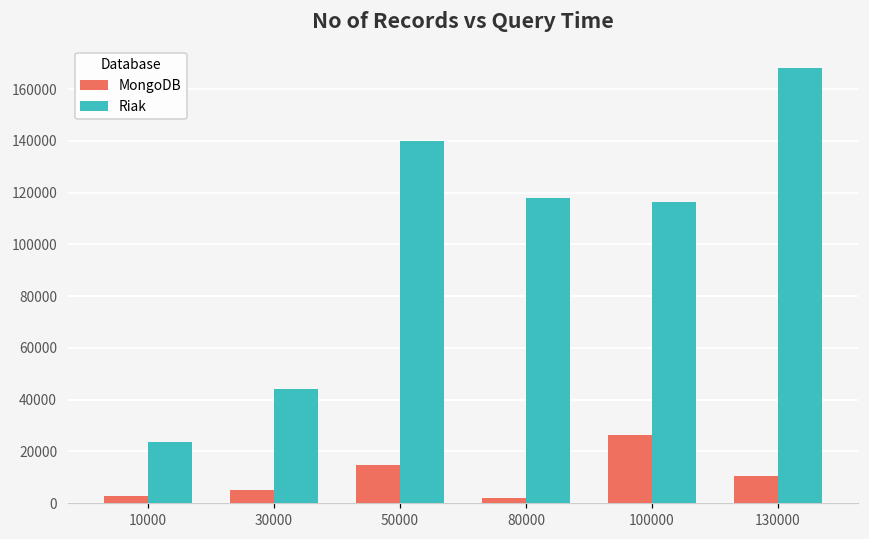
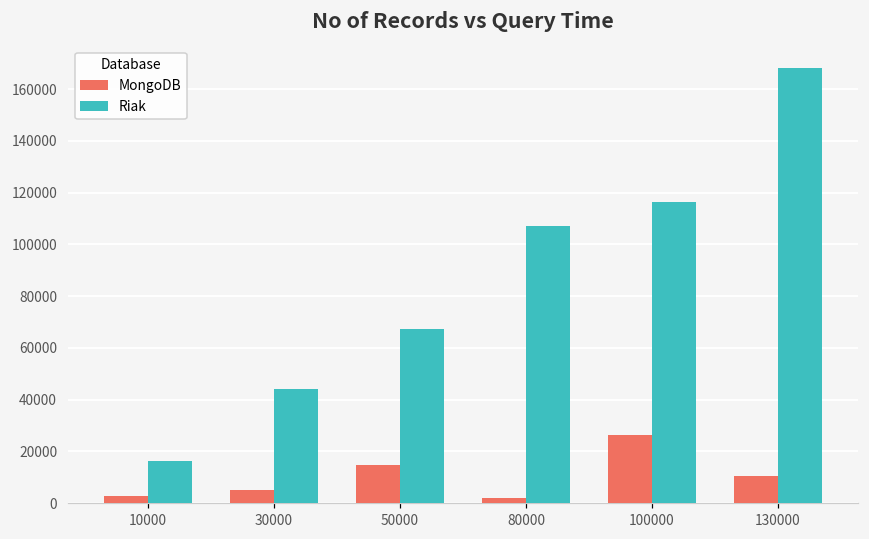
  {
    "MongoDB": {
      "10000": 3000,
      "30000": 5000,
      "50000": 15000,
      "80000": 2000,
      "100000": 26000,
      "130000": 10000
    },
    "Riak": {
-     "10000": 24000,
+     "10000": 16000,
      "30000": 44000,
-     "50000": 140000,
-     "80000": 118000,
+     "50000": 67000,
+     "80000": 107000,
      "100000": 116000,
      "130000": 168000
    }
  }
